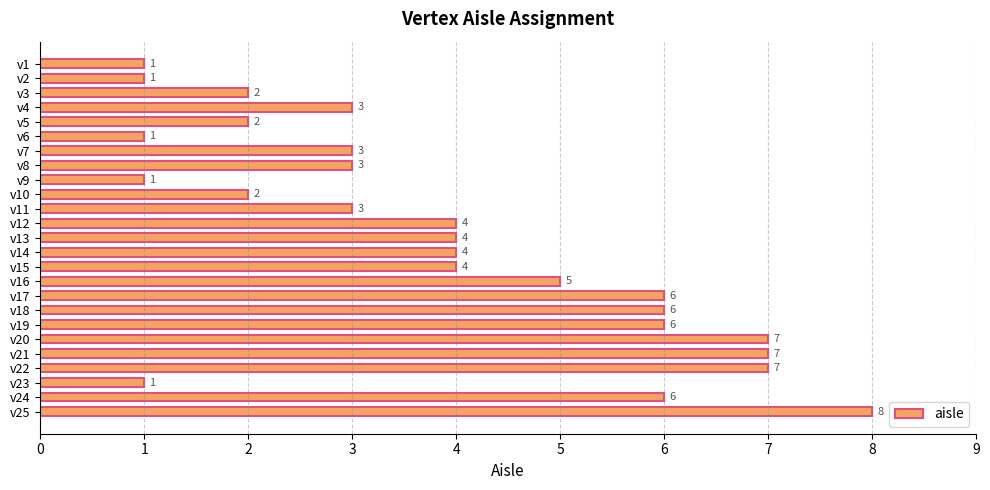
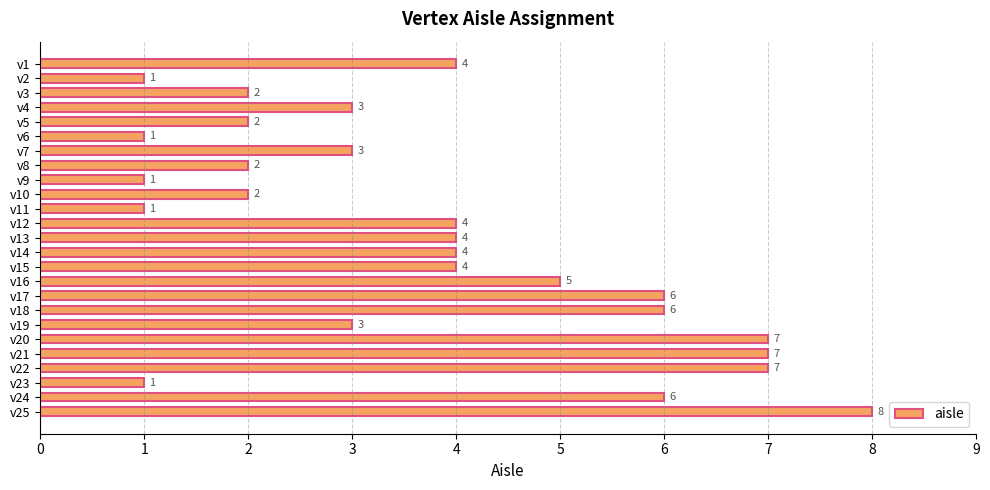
  {
-   "v1": 1,
+   "v1": 4,
    "v2": 1,
    "v3": 2,
    "v4": 3,
    "v5": 2,
    "v6": 1,
    "v7": 3,
-   "v8": 3,
+   "v8": 2,
    "v9": 1,
    "v10": 2,
-   "v11": 3,
+   "v11": 1,
    "v12": 4,
    "v13": 4,
    "v14": 4,
    "v15": 4,
    "v16": 5,
    "v17": 6,
    "v18": 6,
-   "v19": 6,
+   "v19": 3,
    "v20": 7,
    "v21": 7,
    "v22": 7,
    "v23": 1,
    "v24": 6,
    "v25": 8
  }
